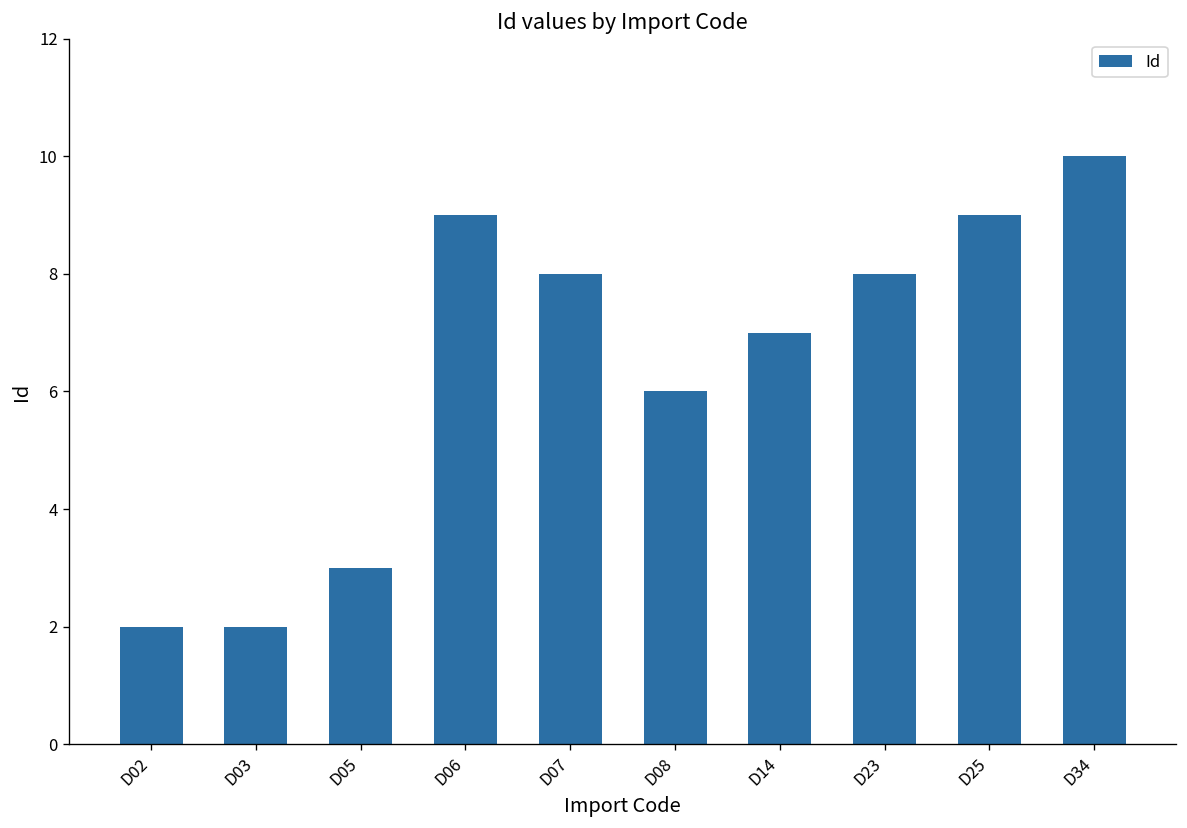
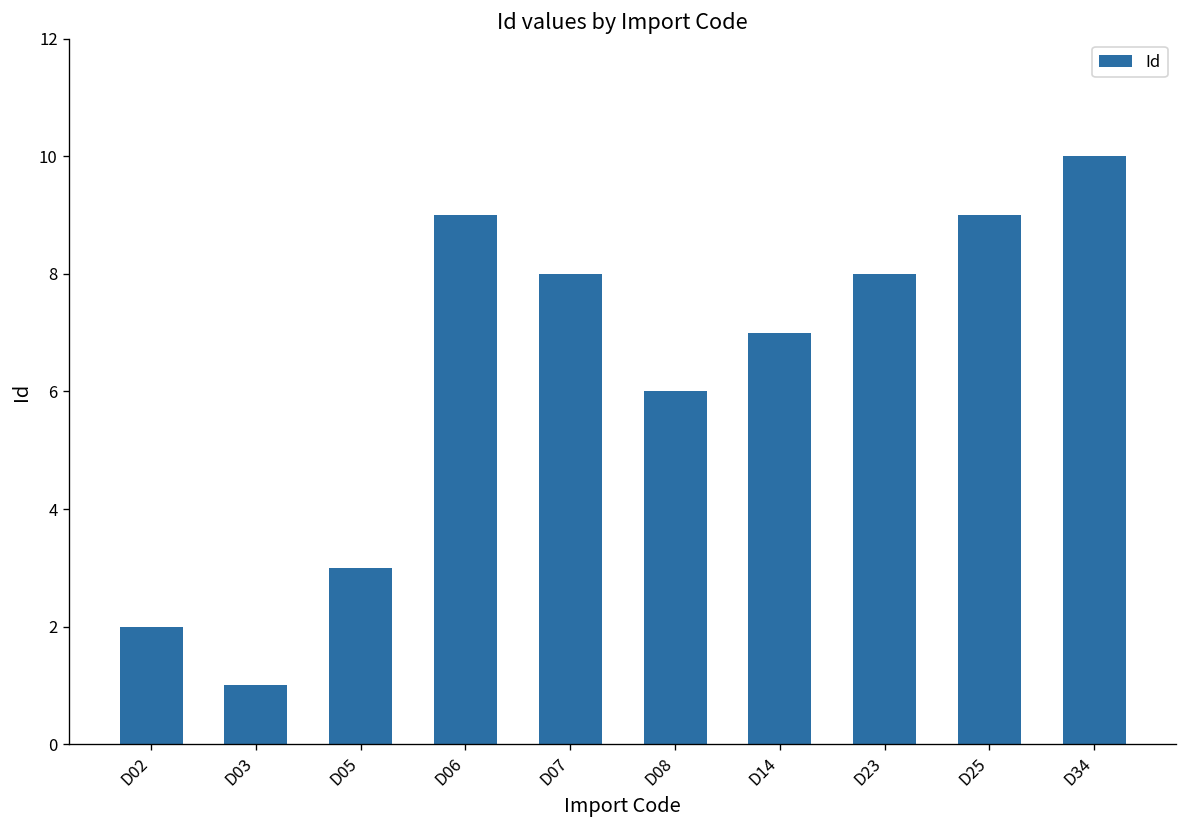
  {
    "D02": 2,
-   "D03": 2,
+   "D03": 1,
    "D05": 3,
    "D06": 9,
    "D07": 8,
    "D08": 6,
    "D14": 7,
    "D23": 8,
    "D25": 9,
    "D34": 10
  }
